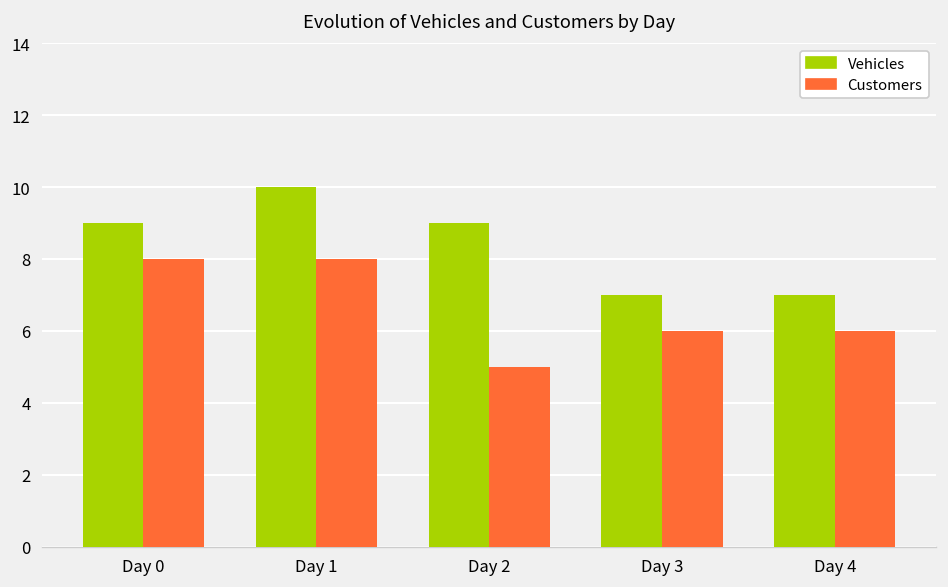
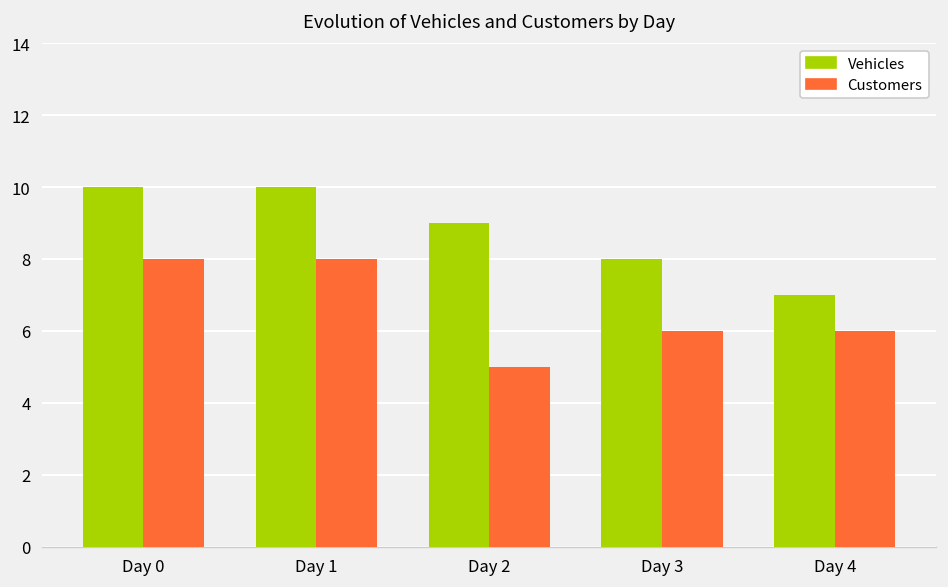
  {
    "Vehicles": {
-     "Day 0": 9,
+     "Day 0": 10,
      "Day 1": 10,
      "Day 2": 9,
-     "Day 3": 7,
+     "Day 3": 8,
      "Day 4": 7
    },
    "Customers": {
      "Day 0": 8,
      "Day 1": 8,
      "Day 2": 5,
      "Day 3": 6,
      "Day 4": 6
    }
  }
